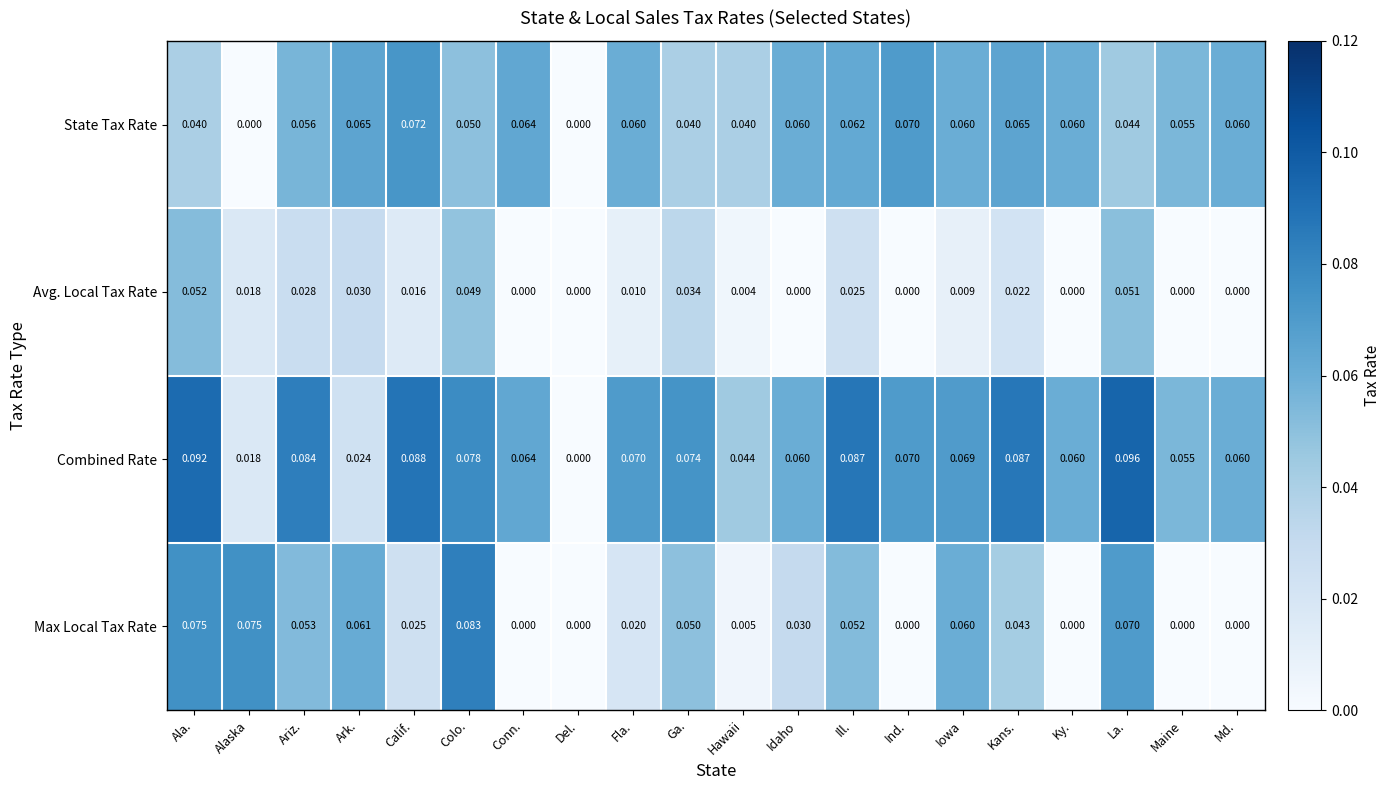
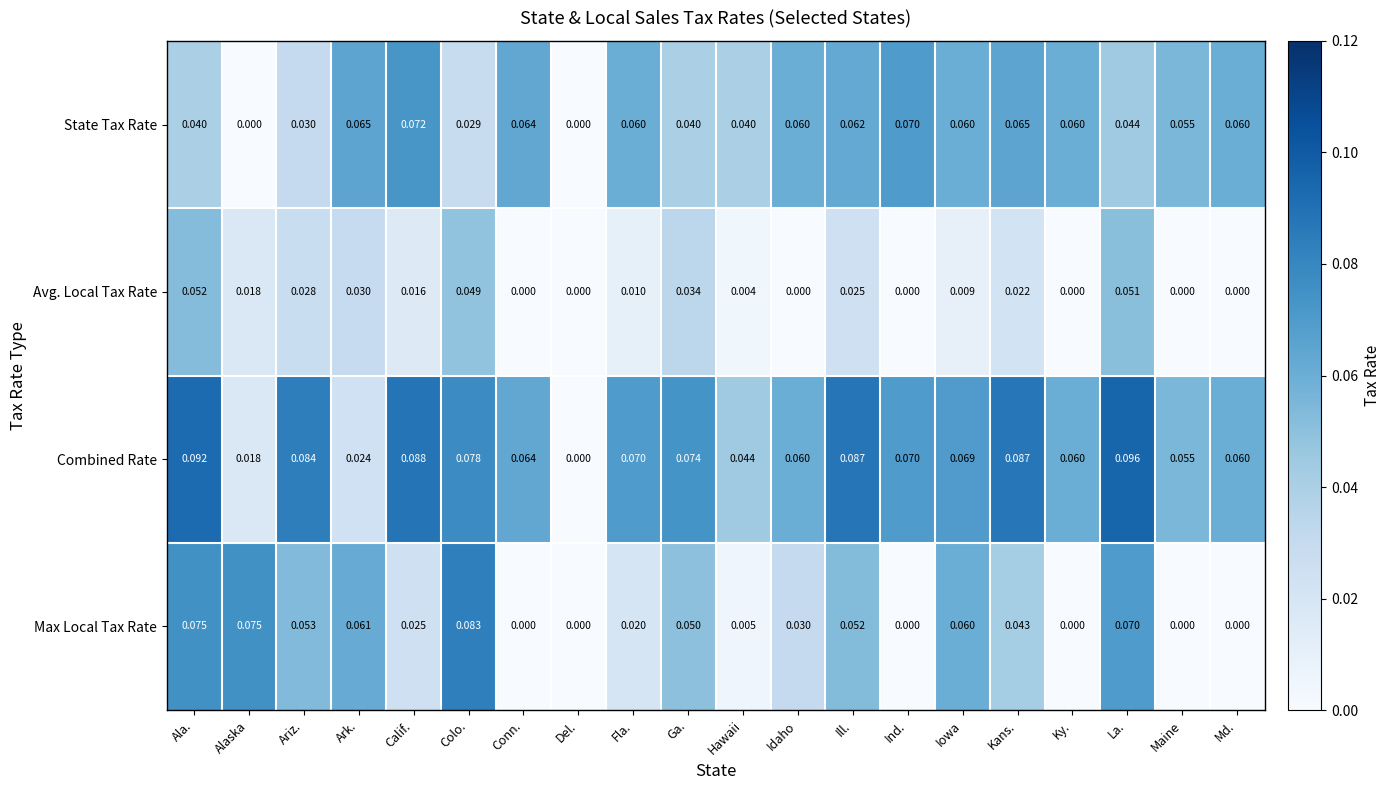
  {
    "State Tax Rate": {
      "Ala.": 0.040,
      "Alaska": 0.000,
-     "Ariz.": 0.056,
+     "Ariz.": 0.030,
      "Ark.": 0.065,
      "Calif.": 0.072,
-     "Colo.": 0.050,
+     "Colo.": 0.029,
      "Conn.": 0.064,
      "Del.": 0.000,
      "Fla.": 0.060,
      "Ga.": 0.040,
      "Hawaii": 0.040,
      "Idaho": 0.060,
      "Ill.": 0.062,
      "Ind.": 0.070,
      "Iowa": 0.060,
      "Kans.": 0.065,
      "Ky.": 0.060,
      "La.": 0.044,
      "Maine": 0.055,
      "Md.": 0.060
    },
    "Avg. Local Tax Rate": {
      "Ala.": 0.052,
      "Alaska": 0.018,
      "Ariz.": 0.028,
      "Ark.": 0.030,
      "Calif.": 0.016,
      "Colo.": 0.049,
      "Conn.": 0.000,
      "Del.": 0.000,
      "Fla.": 0.010,
      "Ga.": 0.034,
      "Hawaii": 0.004,
      "Idaho": 0.000,
      "Ill.": 0.025,
      "Ind.": 0.000,
      "Iowa": 0.009,
      "Kans.": 0.022,
      "Ky.": 0.000,
      "La.": 0.051,
      "Maine": 0.000,
      "Md.": 0.000
    },
    "Combined Rate": {
      "Ala.": 0.092,
      "Alaska": 0.018,
      "Ariz.": 0.084,
      "Ark.": 0.024,
      "Calif.": 0.088,
      "Colo.": 0.078,
      "Conn.": 0.064,
      "Del.": 0.000,
      "Fla.": 0.070,
      "Ga.": 0.074,
      "Hawaii": 0.044,
      "Idaho": 0.060,
      "Ill.": 0.087,
      "Ind.": 0.070,
      "Iowa": 0.069,
      "Kans.": 0.087,
      "Ky.": 0.060,
      "La.": 0.096,
      "Maine": 0.055,
      "Md.": 0.060
    },
    "Max Local Tax Rate": {
      "Ala.": 0.075,
      "Alaska": 0.075,
      "Ariz.": 0.053,
      "Ark.": 0.061,
      "Calif.": 0.025,
      "Colo.": 0.083,
      "Conn.": 0.000,
      "Del.": 0.000,
      "Fla.": 0.020,
      "Ga.": 0.050,
      "Hawaii": 0.005,
      "Idaho": 0.030,
      "Ill.": 0.052,
      "Ind.": 0.000,
      "Iowa": 0.060,
      "Kans.": 0.043,
      "Ky.": 0.000,
      "La.": 0.070,
      "Maine": 0.000,
      "Md.": 0.000
    }
  }
